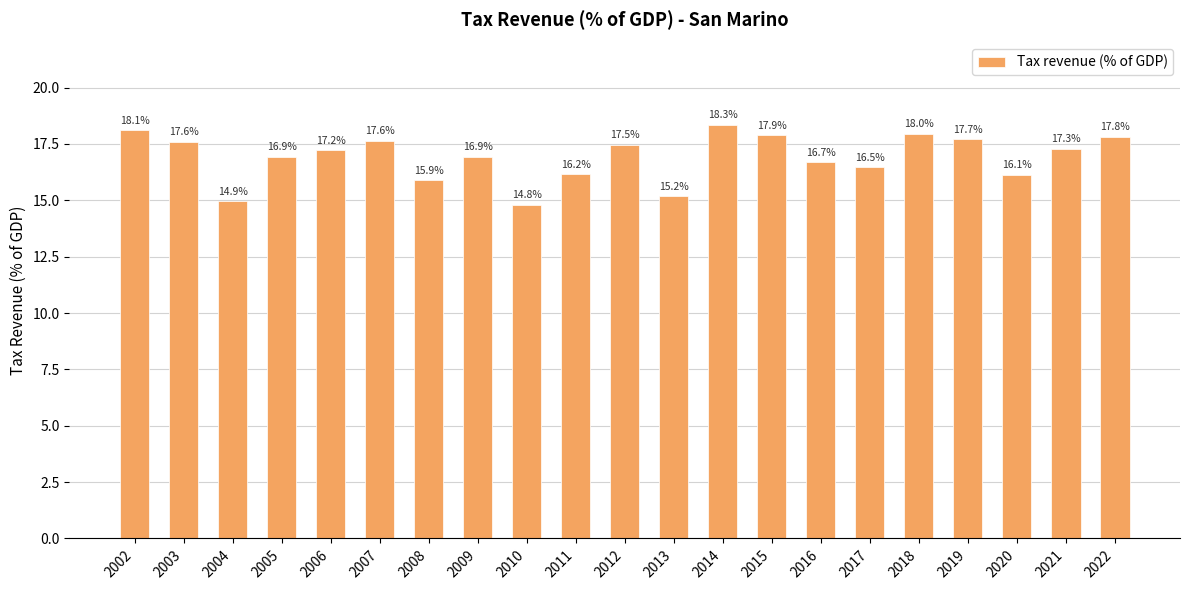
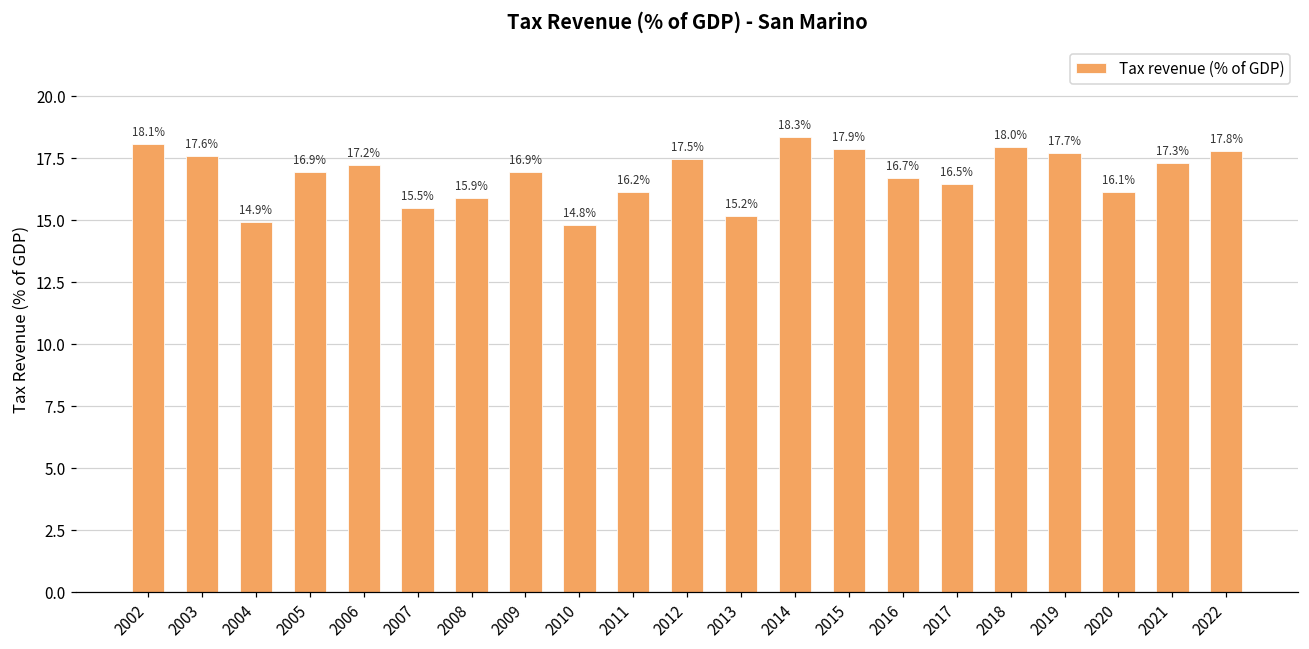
  {
    "2002": "18.1%",
    "2003": "17.6%",
    "2004": "14.9%",
    "2005": "16.9%",
    "2006": "17.2%",
-   "2007": "17.6%",
+   "2007": "15.5%",
    "2008": "15.9%",
    "2009": "16.9%",
    "2010": "14.8%",
    "2011": "16.2%",
    "2012": "17.5%",
    "2013": "15.2%",
    "2014": "18.3%",
    "2015": "17.9%",
    "2016": "16.7%",
    "2017": "16.5%",
    "2018": "18.0%",
    "2019": "17.7%",
    "2020": "16.1%",
    "2021": "17.3%",
    "2022": "17.8%"
  }
